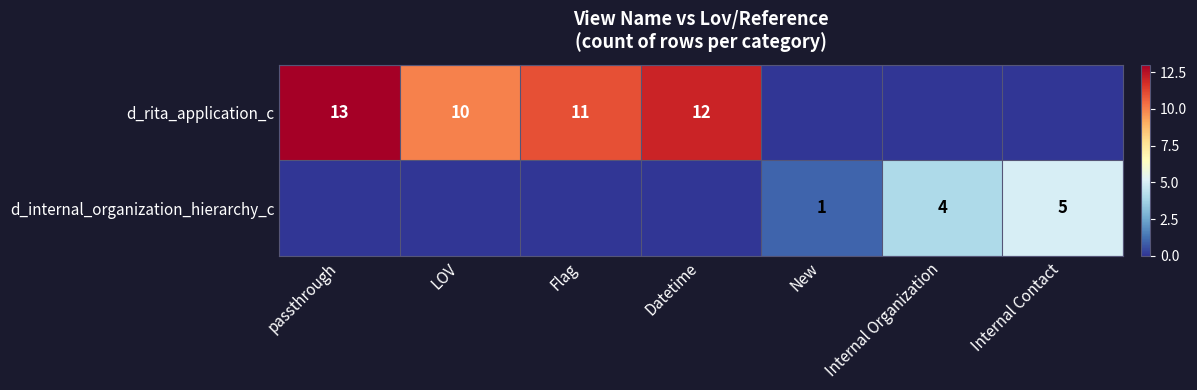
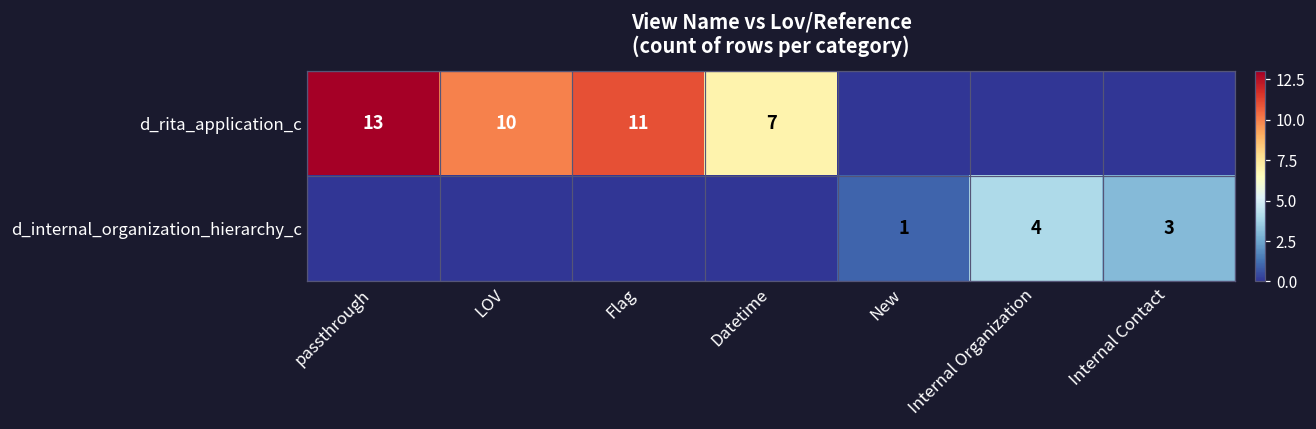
  {
    "d_rita_application_c": {
      "passthrough": 13,
      "LOV": 10,
      "Flag": 11,
-     "Datetime": 12
+     "Datetime": 7
    },
    "d_internal_organization_hierarchy_c": {
      "New": 1,
      "Internal Organization": 4,
-     "Internal Contact": 5
+     "Internal Contact": 3
    }
  }
